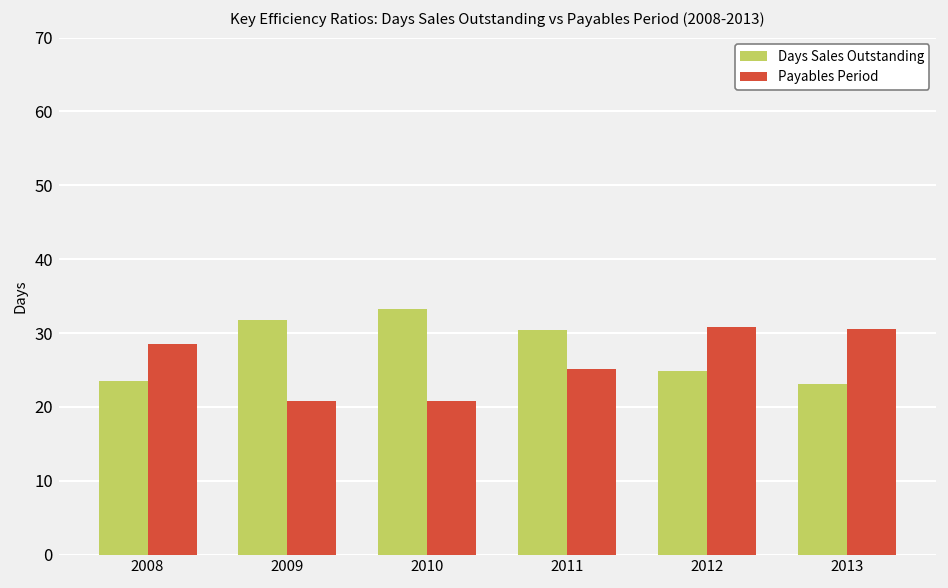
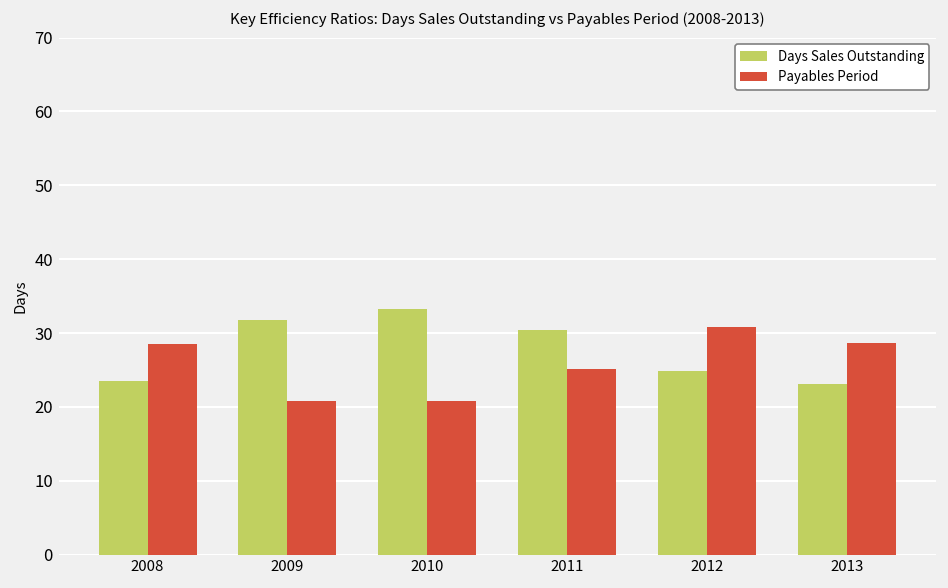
  {
    "Days Sales Outstanding": {
      "2008": 24,
      "2009": 32,
      "2010": 33,
      "2011": 30,
      "2012": 25,
      "2013": 23
    },
    "Payables Period": {
      "2008": 29,
      "2009": 21,
      "2010": 21,
      "2011": 25,
      "2012": 31,
-     "2013": 31
+     "2013": 29
    }
  }
